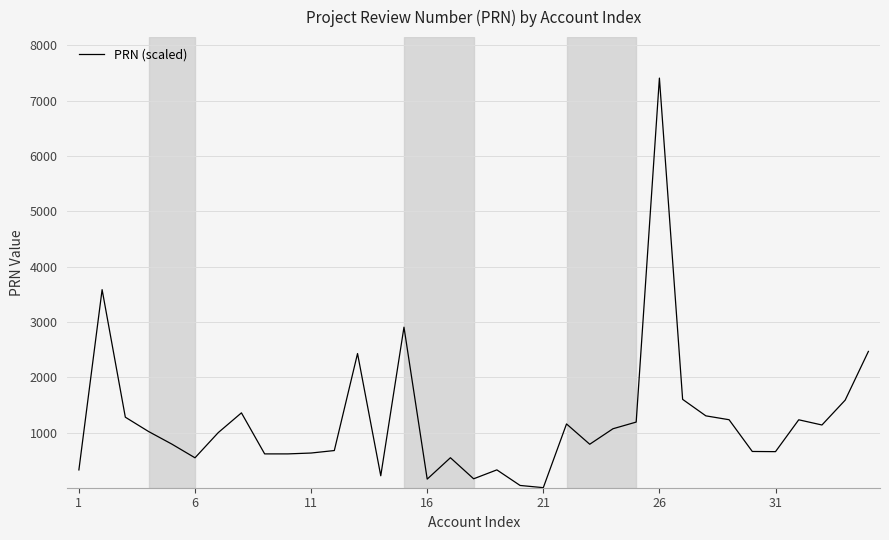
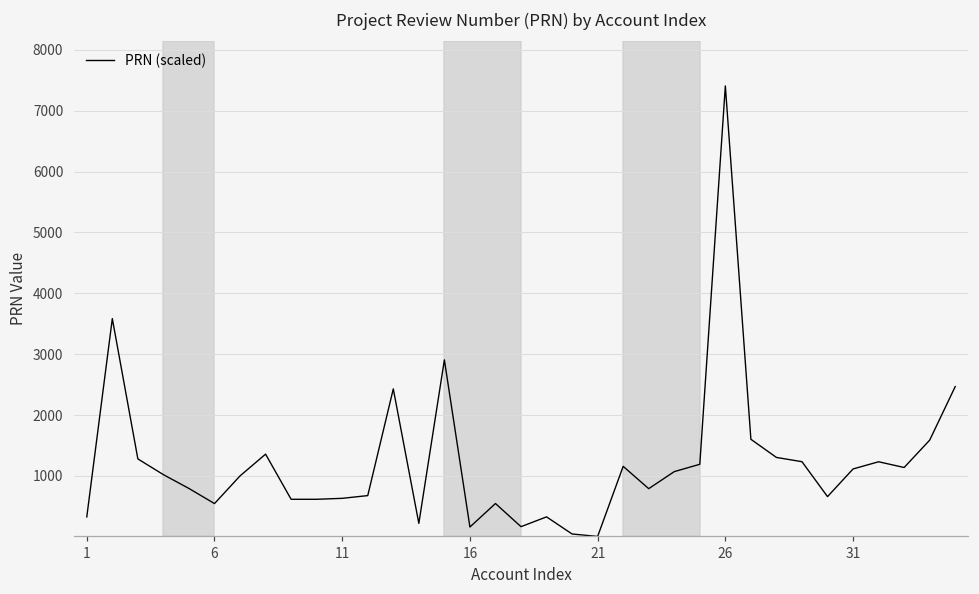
  {
    "1": 300,
    "6": 500,
    "11": 600,
    "16": 200,
    "21": 0,
    "26": 7400,
-   "31": 700
+   "31": 1100
  }
